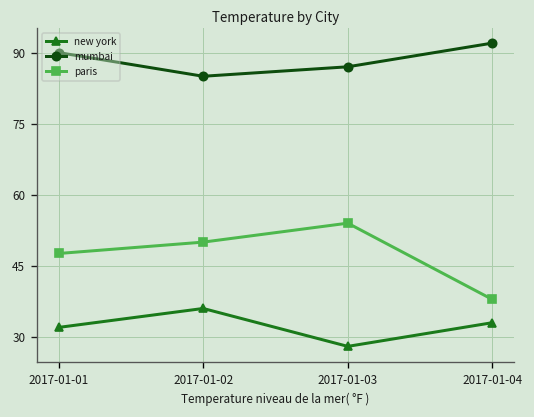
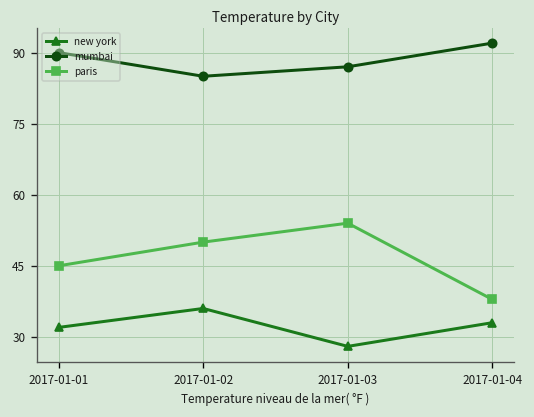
  {
    "paris": {
-     "2017-01-01": 48,
+     "2017-01-01": 45,
      "2017-01-02": 50,
      "2017-01-03": 54,
      "2017-01-04": 38
    }
  }
